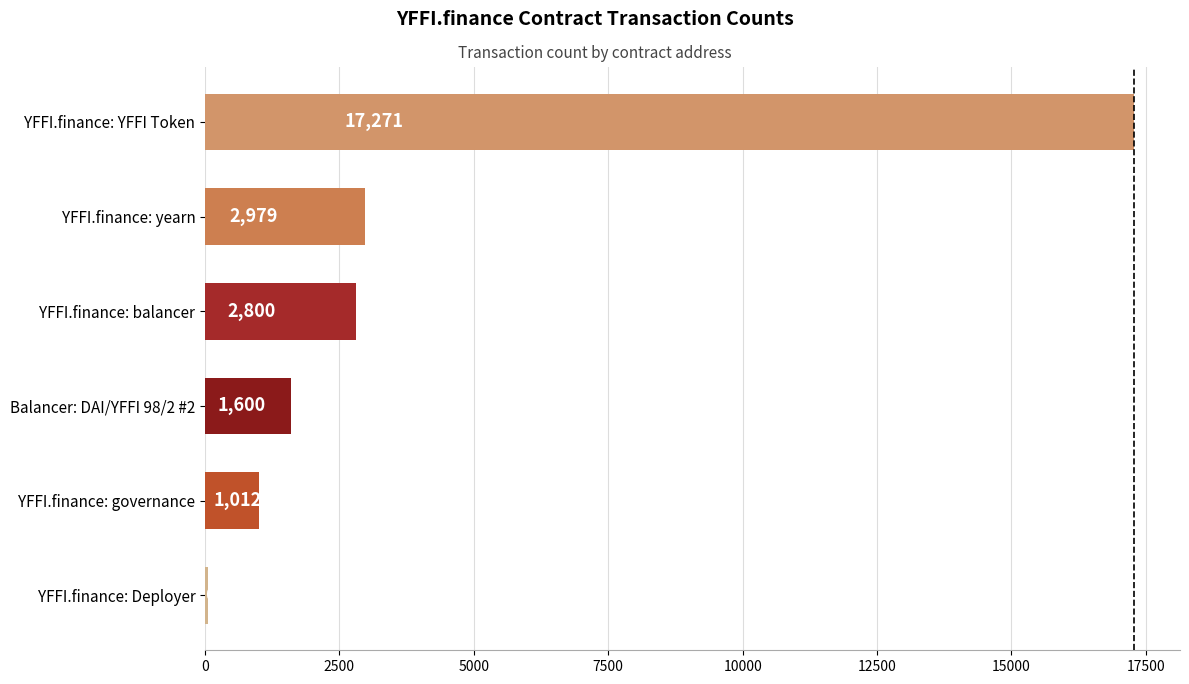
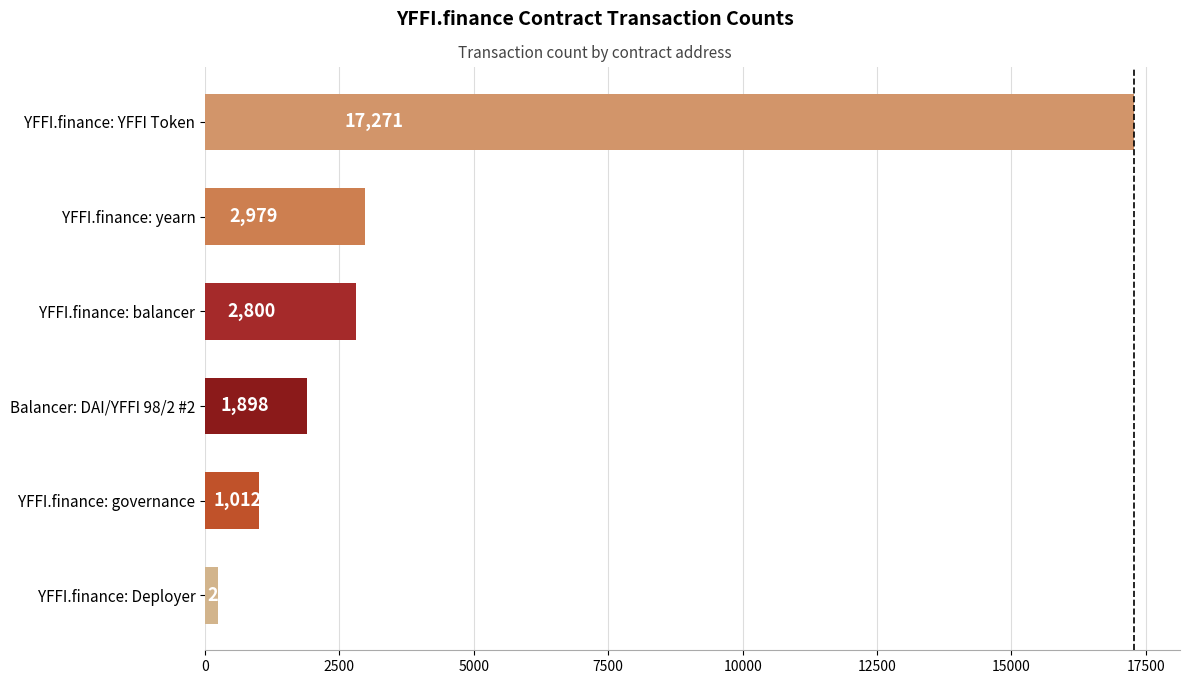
  {
    "YFFI.finance: YFFI Token": "17,271",
    "YFFI.finance: yearn": "2,979",
    "YFFI.finance: balancer": "2,800",
-   "Balancer: DAI/YFFI 98/2 #2": "1,600",
+   "Balancer: DAI/YFFI 98/2 #2": "1,898",
    "YFFI.finance: governance": "1,012",
-   "YFFI.finance: Deployer": "100"
+   "YFFI.finance: Deployer": "200"
  }
